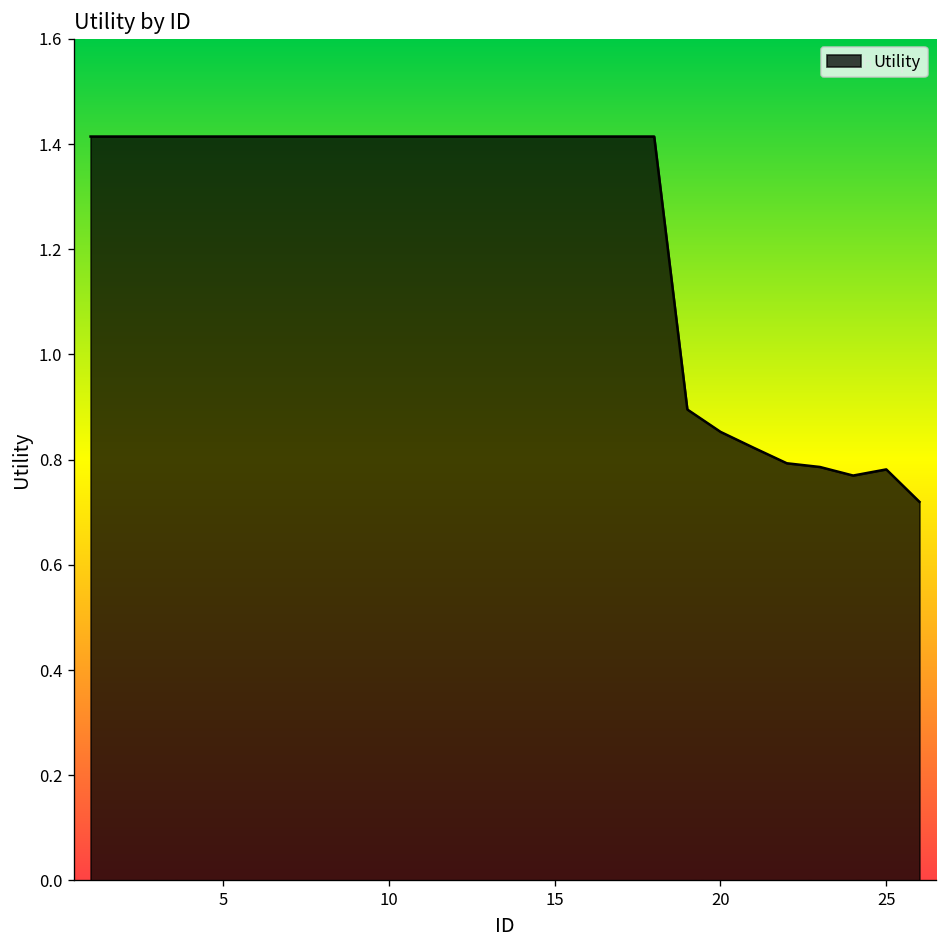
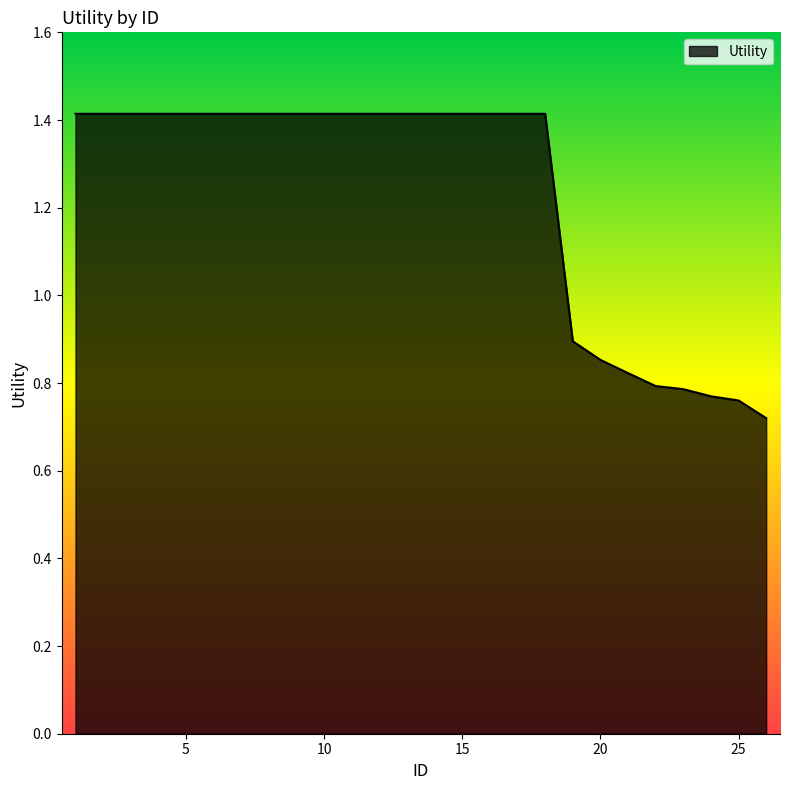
  {
    "5": 1.41,
    "10": 1.41,
    "15": 1.41,
    "20": 0.85,
-   "25": 0.78
+   "25": 0.76
  }
